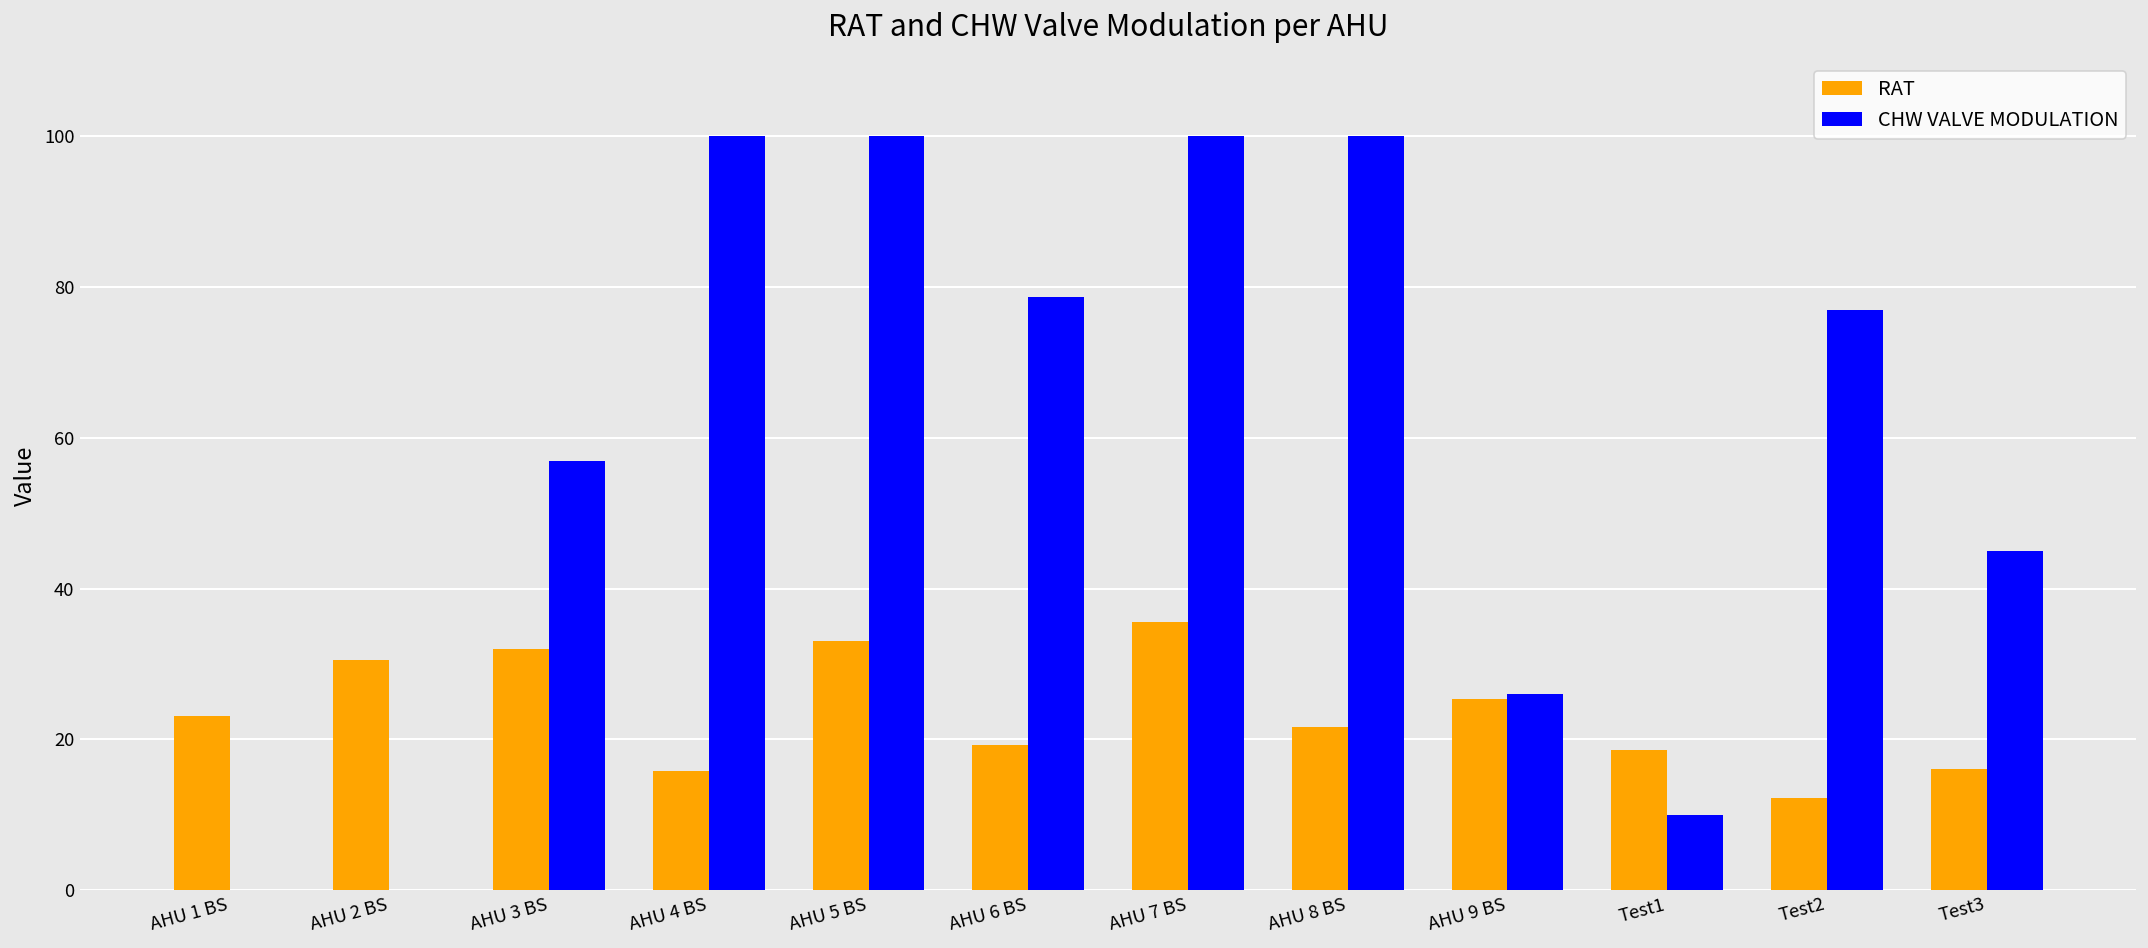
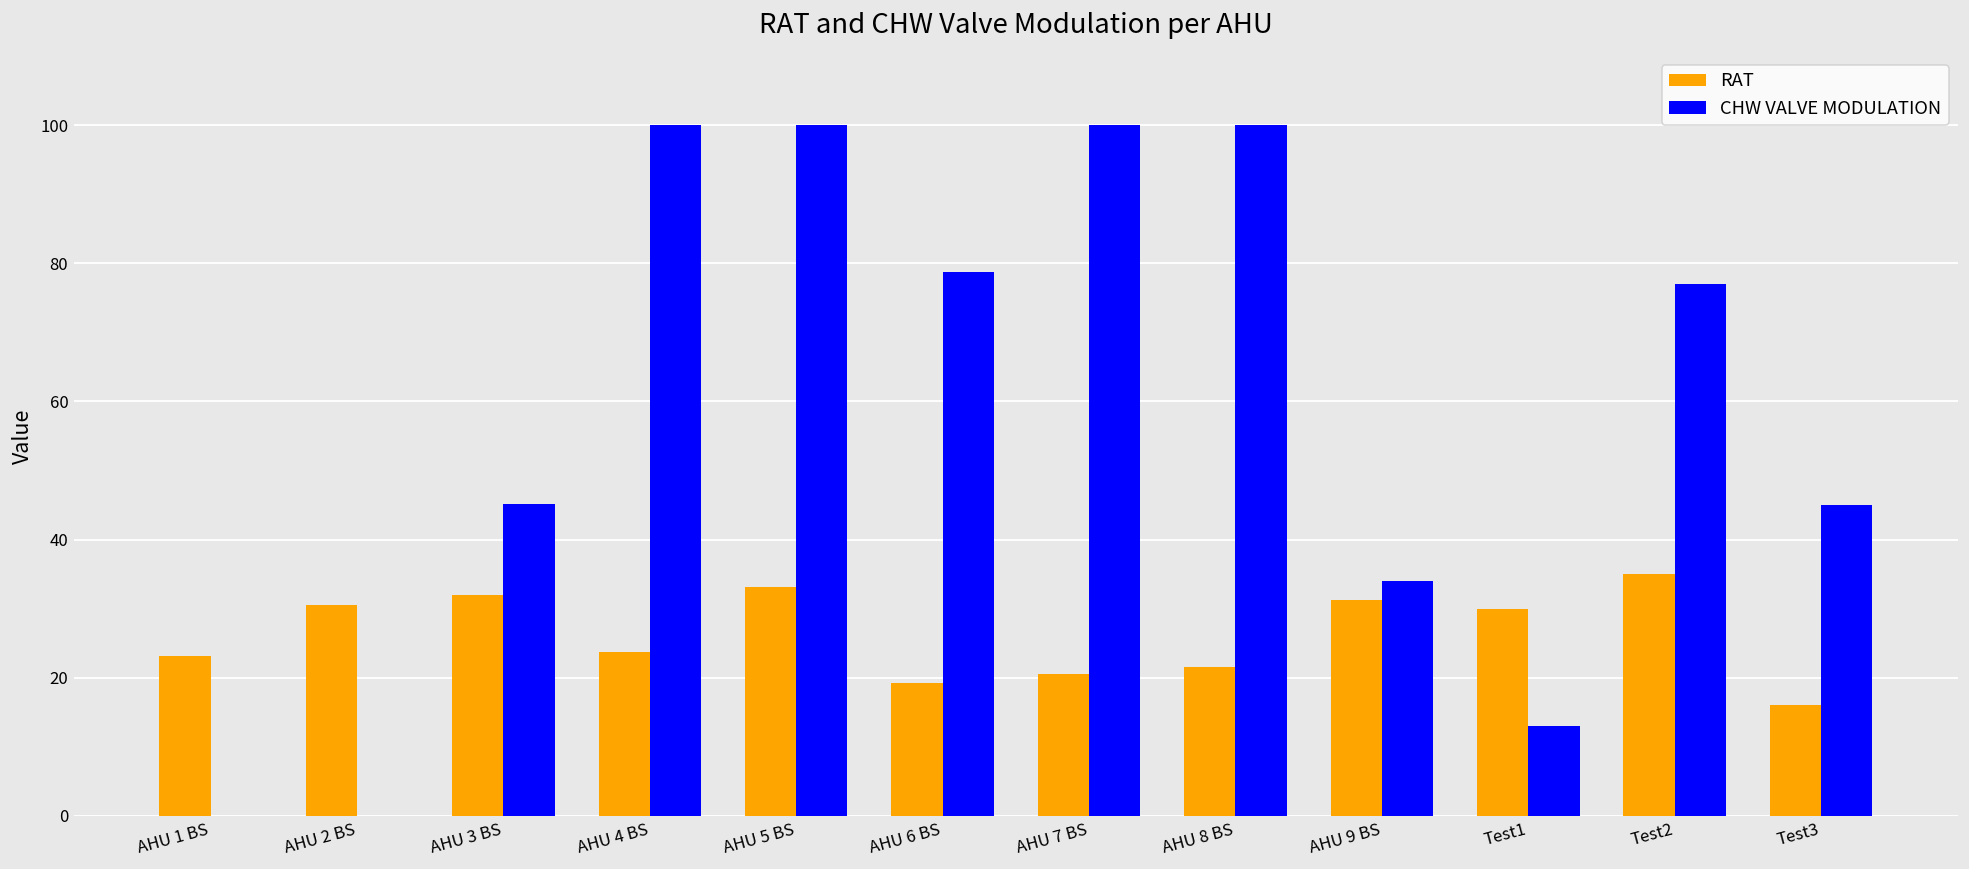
  {
    "RAT": {
      "AHU 1 BS": 23,
      "AHU 2 BS": 31,
      "AHU 3 BS": 32,
-     "AHU 4 BS": 16,
+     "AHU 4 BS": 24,
      "AHU 5 BS": 33,
      "AHU 6 BS": 19,
-     "AHU 7 BS": 36,
+     "AHU 7 BS": 21,
      "AHU 8 BS": 22,
-     "AHU 9 BS": 25,
-     "Test1": 19,
-     "Test2": 12,
+     "AHU 9 BS": 31,
+     "Test1": 30,
+     "Test2": 35,
      "Test3": 16
    },
    "CHW VALVE MODULATION": {
      "AHU 1 BS": 0,
      "AHU 2 BS": 0,
-     "AHU 3 BS": 57,
+     "AHU 3 BS": 45,
      "AHU 4 BS": 100,
      "AHU 5 BS": 100,
      "AHU 6 BS": 79,
      "AHU 7 BS": 100,
      "AHU 8 BS": 100,
-     "AHU 9 BS": 26,
-     "Test1": 10,
+     "AHU 9 BS": 34,
+     "Test1": 13,
      "Test2": 77,
      "Test3": 45
    }
  }
